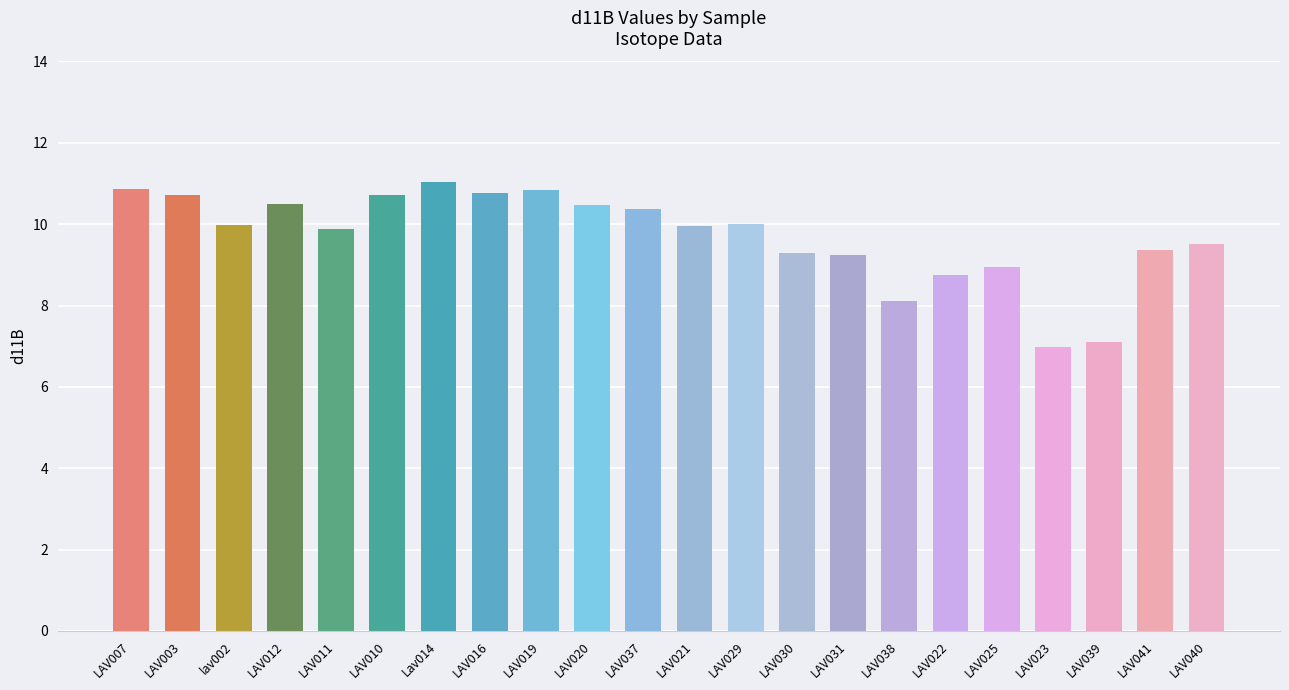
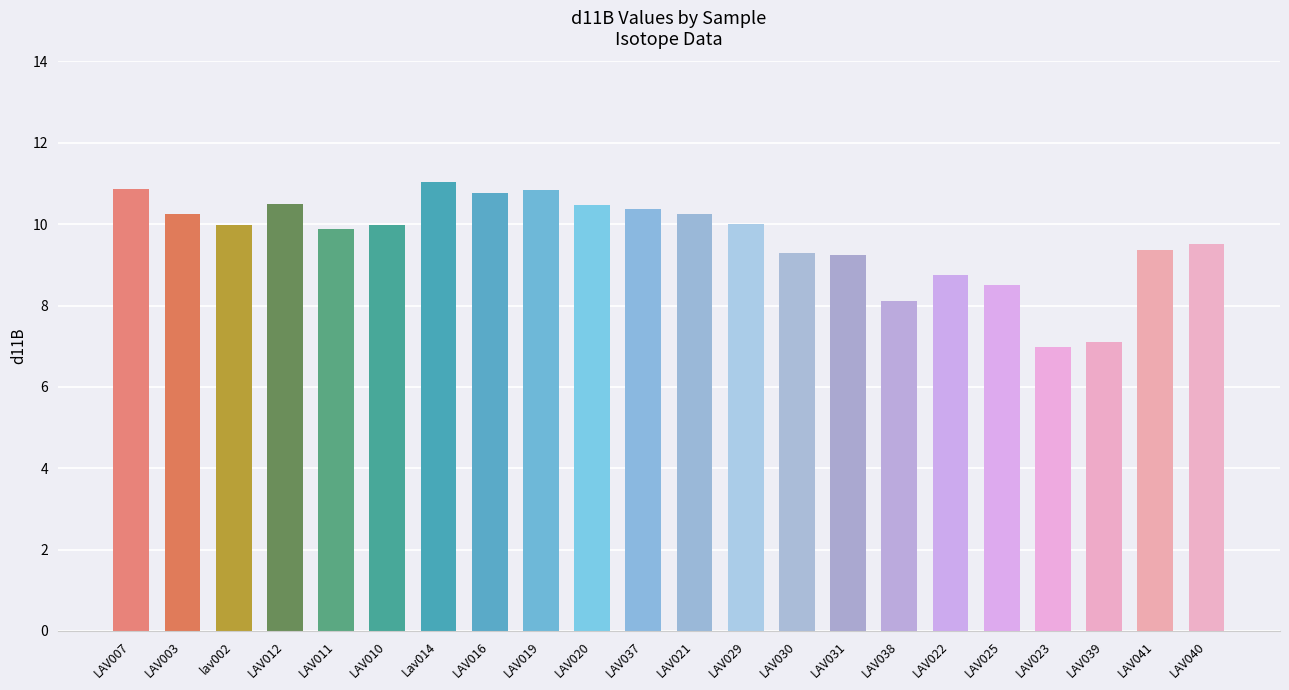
  {
    "LAV007": 10.9,
-   "LAV003": 10.7,
+   "LAV003": 10.2,
    "lav002": 10.0,
    "LAV012": 10.5,
    "LAV011": 9.9,
-   "LAV010": 10.7,
+   "LAV010": 10.0,
    "Lav014": 11.0,
    "LAV016": 10.8,
    "LAV019": 10.8,
    "LAV020": 10.5,
    "LAV037": 10.4,
-   "LAV021": 9.9,
+   "LAV021": 10.2,
    "LAV029": 10.0,
    "LAV030": 9.3,
    "LAV031": 9.2,
    "LAV038": 8.1,
    "LAV022": 8.8,
-   "LAV025": 9.0,
+   "LAV025": 8.5,
    "LAV023": 7.0,
    "LAV039": 7.1,
    "LAV041": 9.4,
    "LAV040": 9.5
  }
